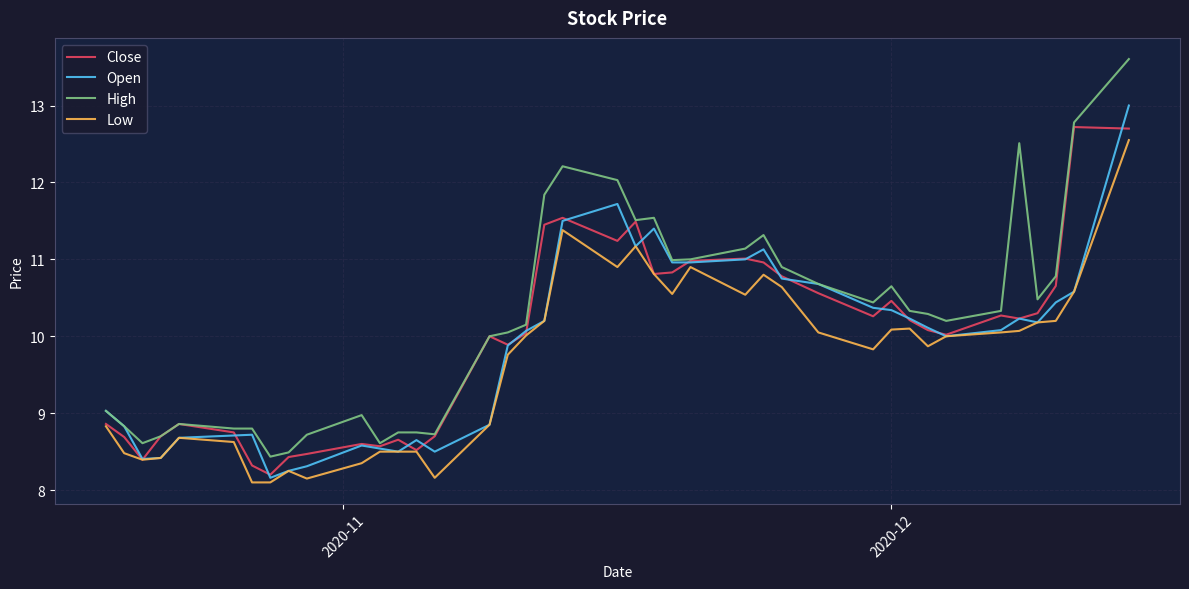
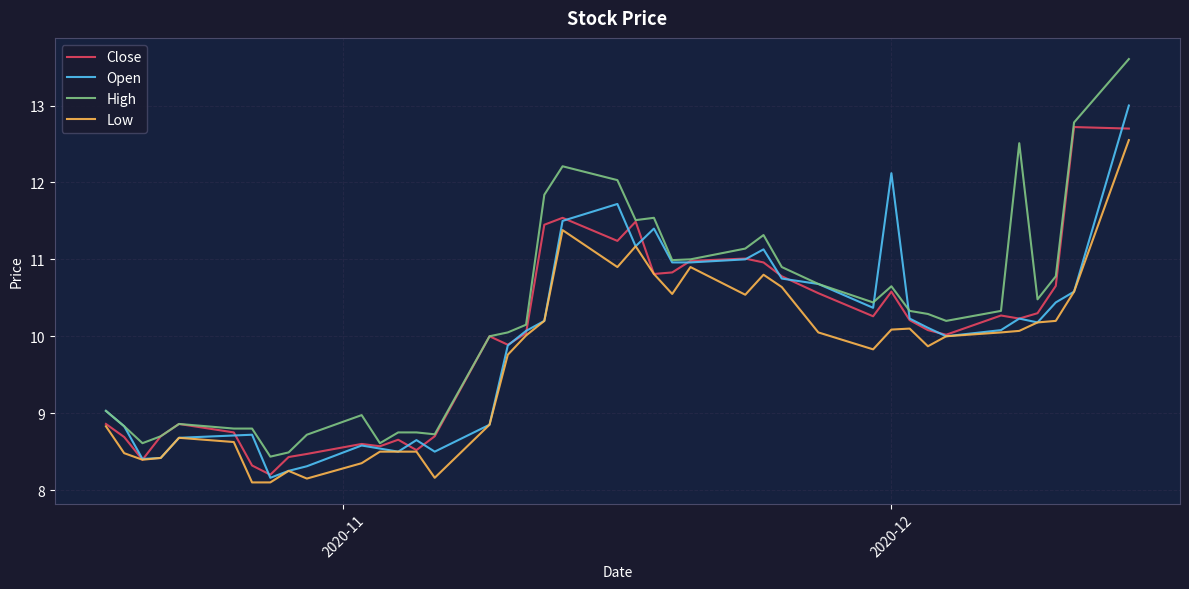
  {
    "Close": {
-     "2020-12": 10.5
+     "2020-12": 10.6
    },
    "Open": {
-     "2020-12": 10.3
+     "2020-12": 12.1
    },
    "High": {
      "2020-12": 10.7
    },
    "Low": {
      "2020-12": 10.1
    }
  }
